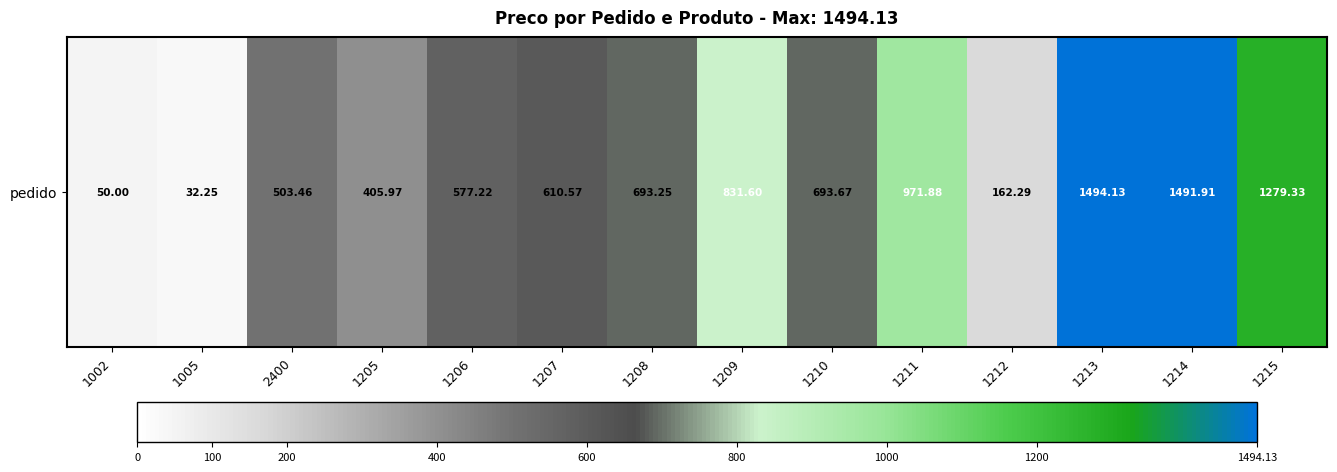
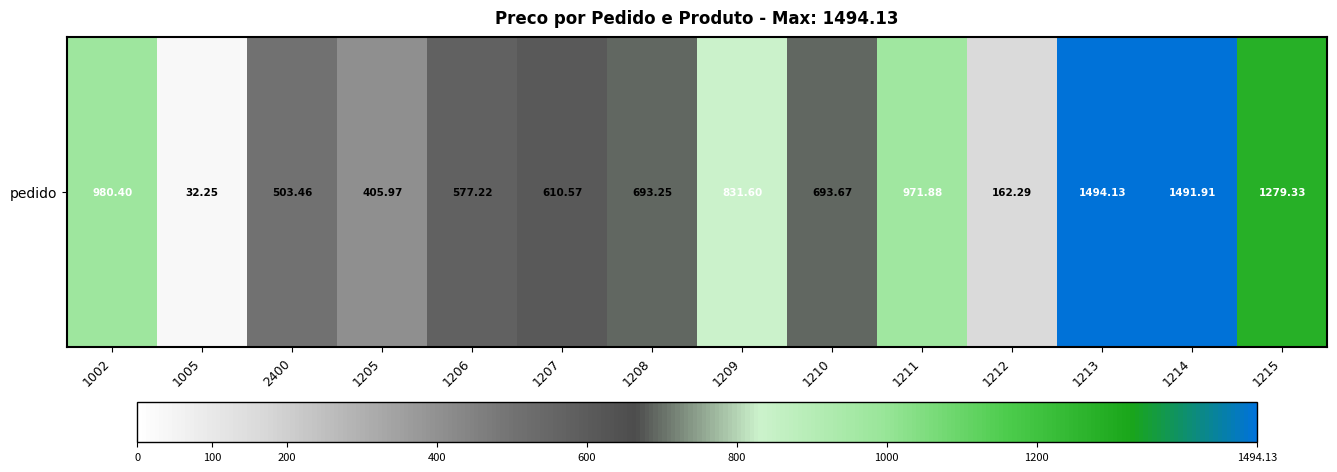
  {
    "pedido": {
-     "1002": 50.00,
+     "1002": 980.40,
      "1005": 32.25,
      "2400": 503.46,
      "1205": 405.97,
      "1206": 577.22,
      "1207": 610.57,
      "1208": 693.25,
      "1209": 831.60,
      "1210": 693.67,
      "1211": 971.88,
      "1212": 162.29,
      "1213": 1494.13,
      "1214": 1491.91,
      "1215": 1279.33
    }
  }
